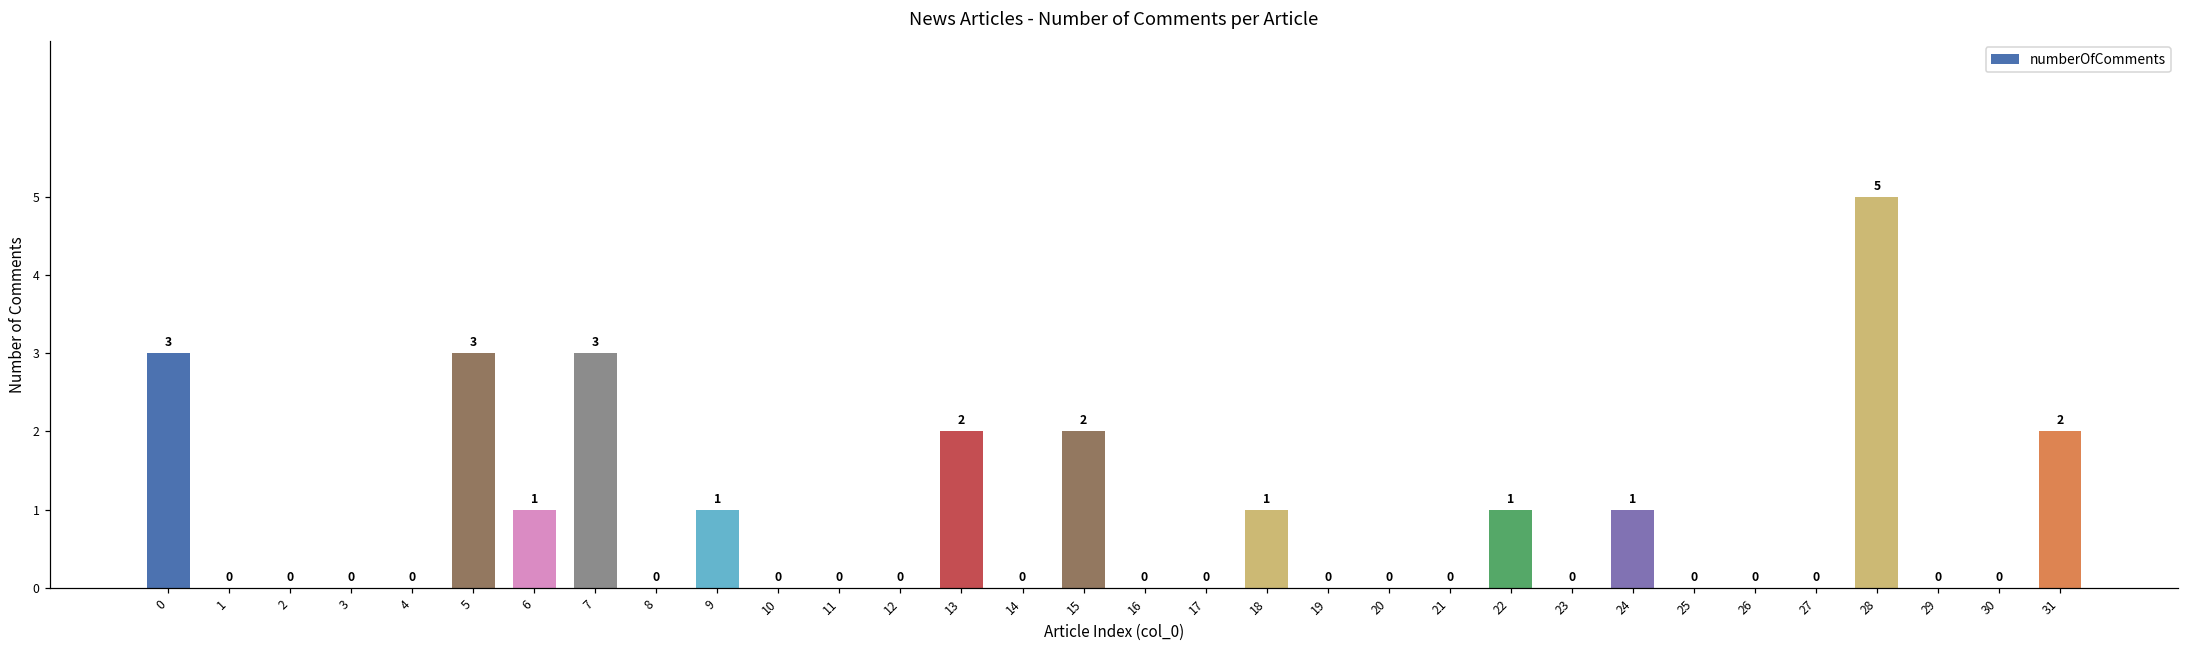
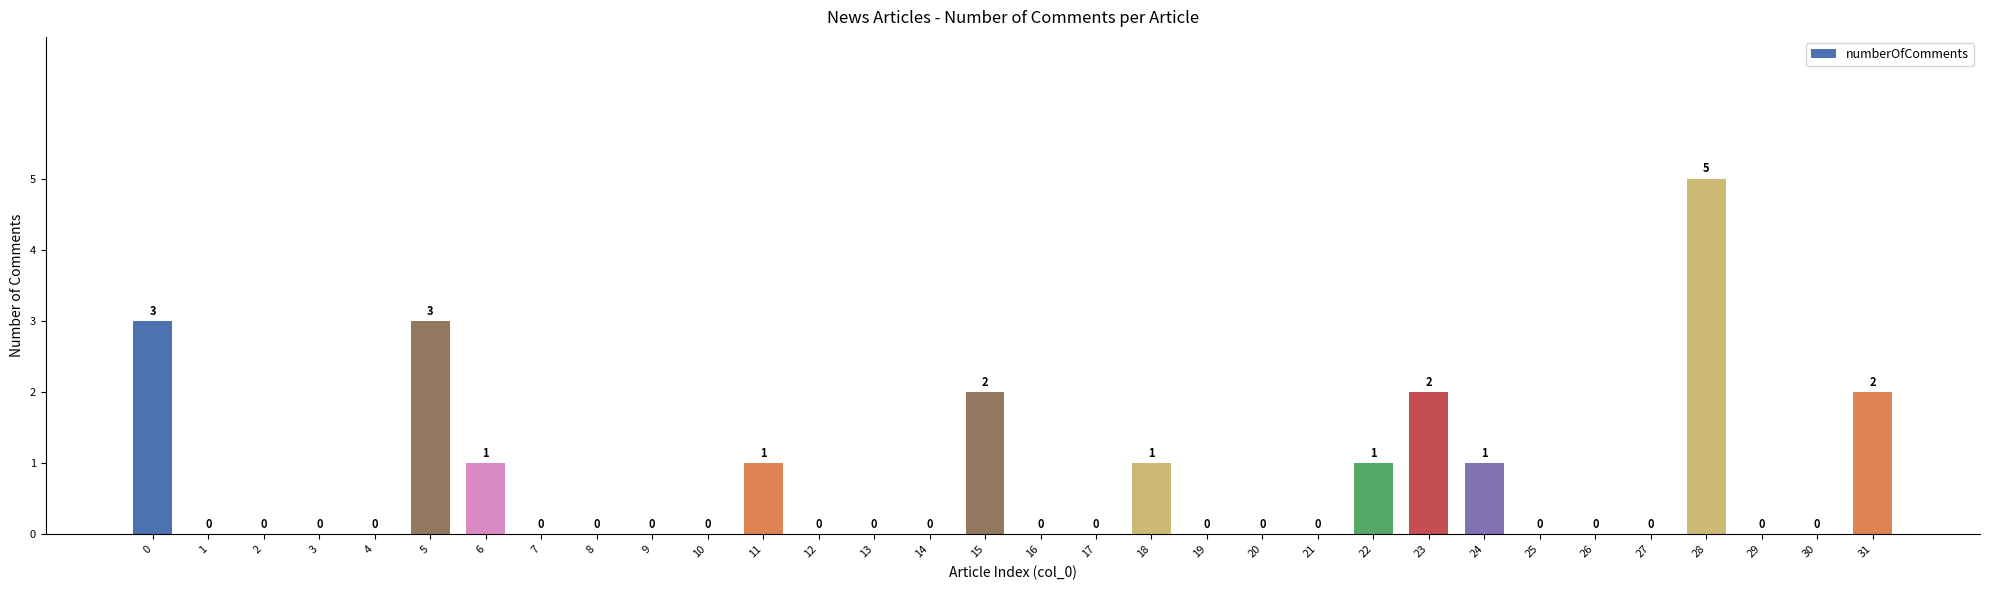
  {
    "0": 3,
    "1": 0,
    "2": 0,
    "3": 0,
    "4": 0,
    "5": 3,
    "6": 1,
-   "7": 3,
+   "7": 0,
    "8": 0,
-   "9": 1,
+   "9": 0,
    "10": 0,
-   "11": 0,
+   "11": 1,
    "12": 0,
-   "13": 2,
+   "13": 0,
    "14": 0,
    "15": 2,
    "16": 0,
    "17": 0,
    "18": 1,
    "19": 0,
    "20": 0,
    "21": 0,
    "22": 1,
-   "23": 0,
+   "23": 2,
    "24": 1,
    "25": 0,
    "26": 0,
    "27": 0,
    "28": 5,
    "29": 0,
    "30": 0,
    "31": 2
  }
